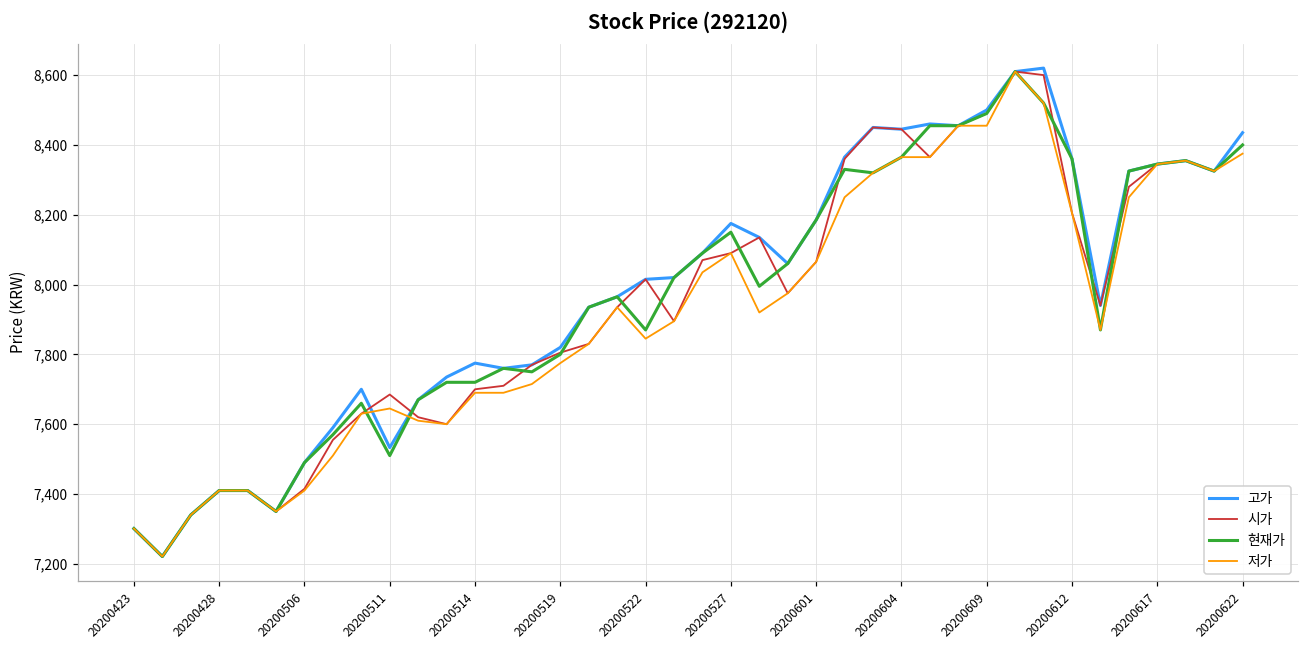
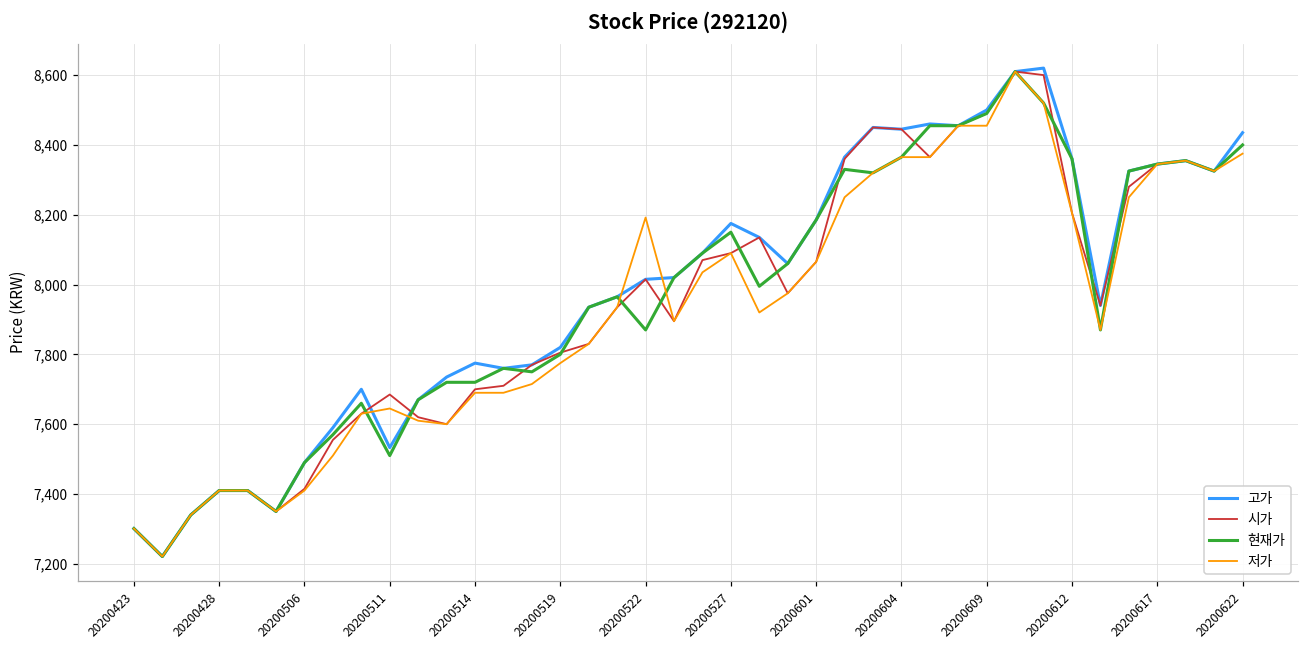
  {
    "고가": {
      "20200511": "7,530",
      "20200514": "7,780",
      "20200519": "7,820",
      "20200527": "8,180",
      "20200609": "8,500",
      "20200622": "8,440"
    },
    "시가": {
      "20200511": "7,690",
      "20200514": "7,700"
    },
    "현재가": {
      "20200511": "7,510",
      "20200514": "7,720",
      "20200522": "7,870",
      "20200527": "8,150"
    },
    "저가": {
      "20200511": "7,650",
      "20200514": "7,690",
      "20200519": "7,780",
-     "20200522": "7,850",
+     "20200522": "8,190",
      "20200609": "8,460",
      "20200622": "8,380"
    }
  }
